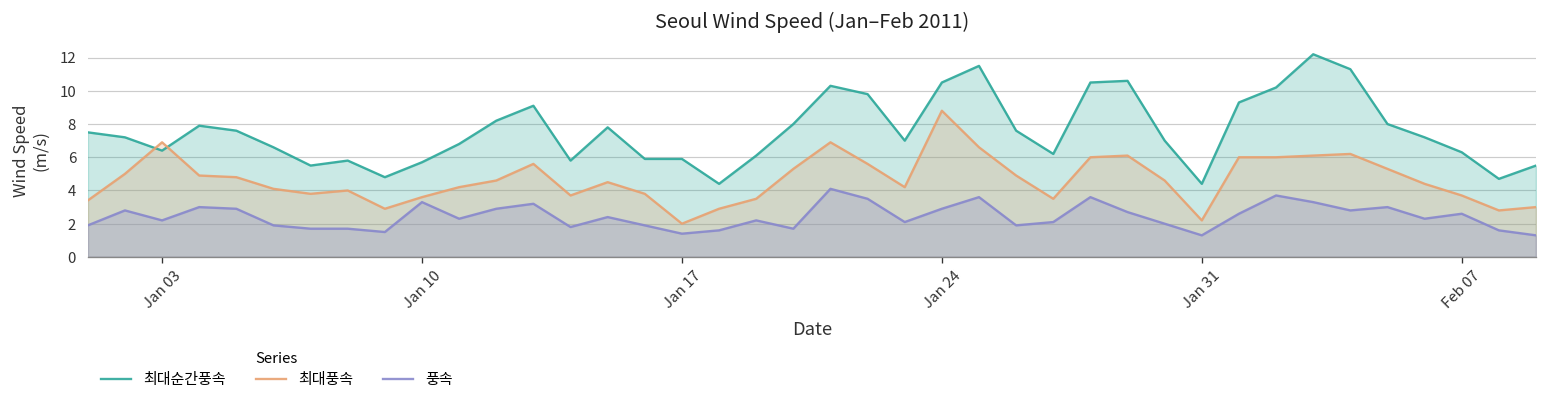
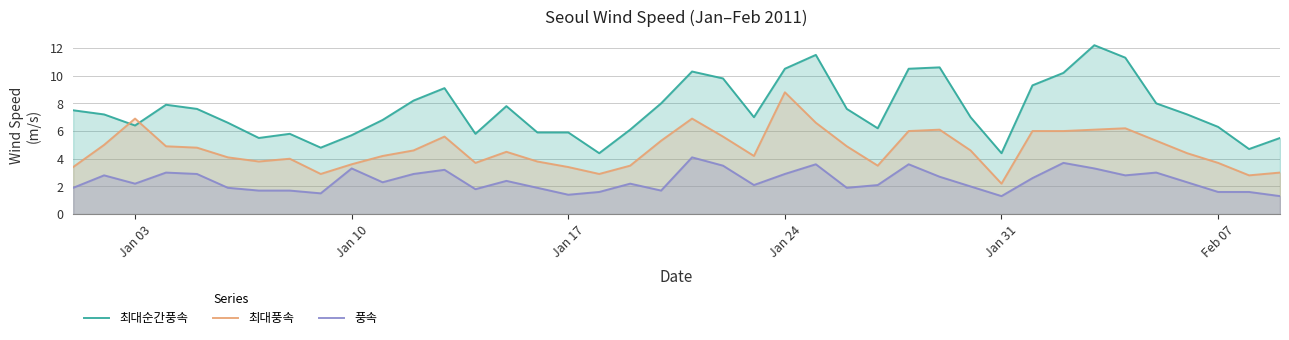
  {
    "최대순간풍속": {
      "Jan 03": 6.4,
      "Jan 10": 5.7,
      "Jan 17": 5.9,
      "Jan 24": 10.5,
      "Jan 31": 4.4,
      "Feb 07": 6.3
    },
    "최대풍속": {
      "Jan 03": 6.9,
      "Jan 10": 3.6,
-     "Jan 17": 2.0,
+     "Jan 17": 3.4,
      "Jan 24": 8.8,
      "Jan 31": 2.2,
      "Feb 07": 3.7
    },
    "풍속": {
      "Jan 03": 2.2,
      "Jan 10": 3.3,
      "Jan 17": 1.4,
      "Jan 24": 2.9,
      "Jan 31": 1.3,
-     "Feb 07": 2.6
+     "Feb 07": 1.6
    }
  }
